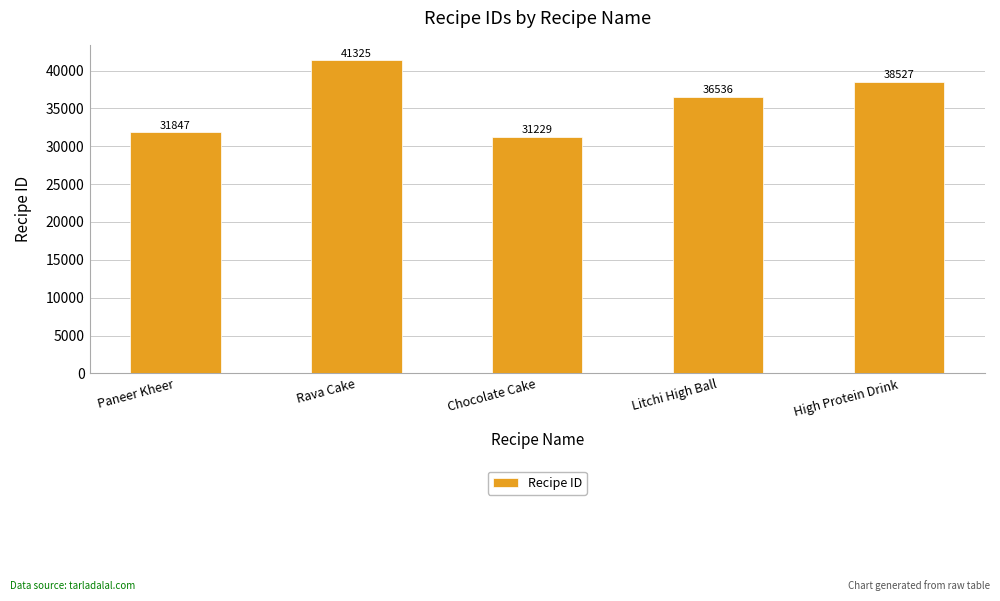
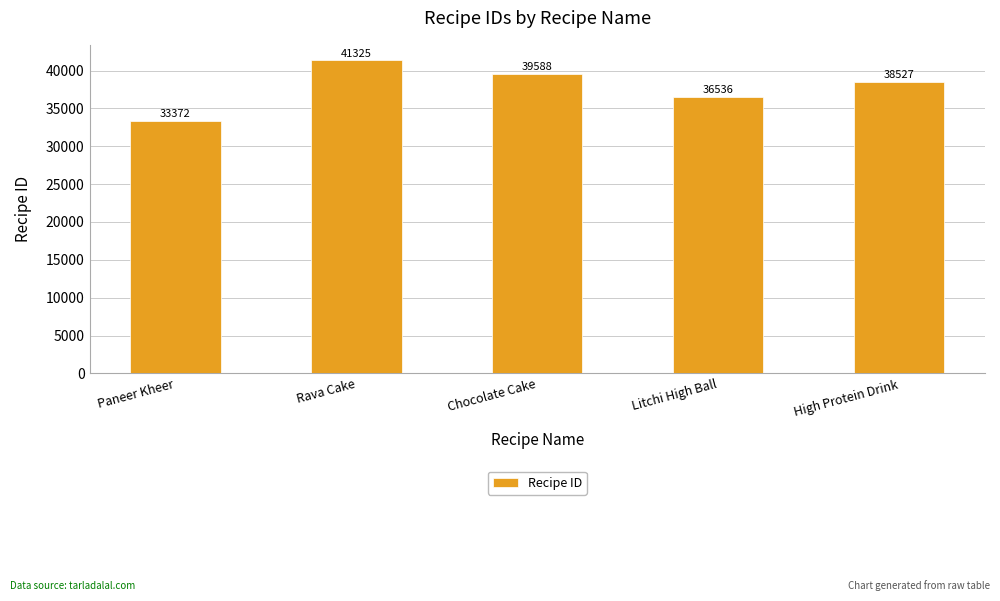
  {
-   "Paneer Kheer": 31847,
+   "Paneer Kheer": 33372,
    "Rava Cake": 41325,
-   "Chocolate Cake": 31229,
+   "Chocolate Cake": 39588,
    "Litchi High Ball": 36536,
    "High Protein Drink": 38527
  }
